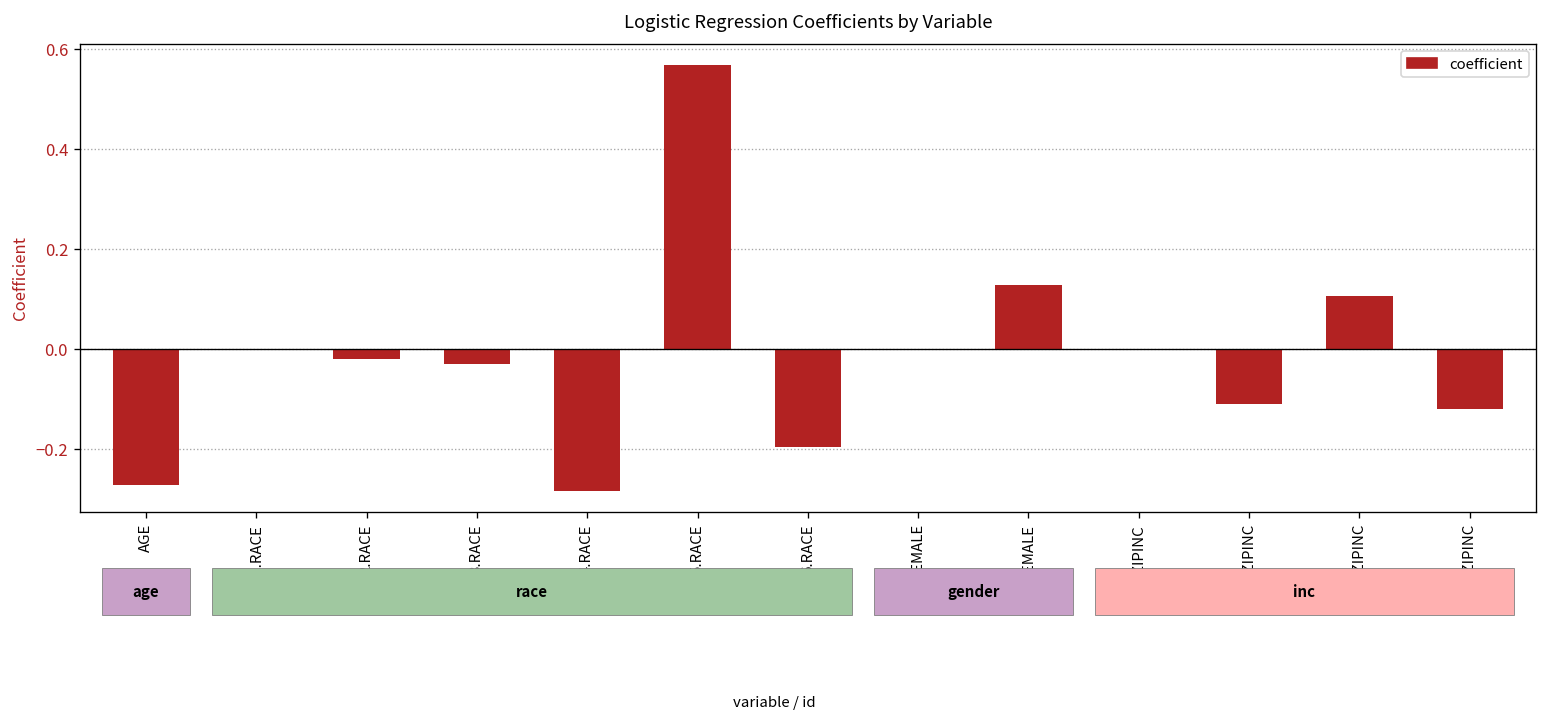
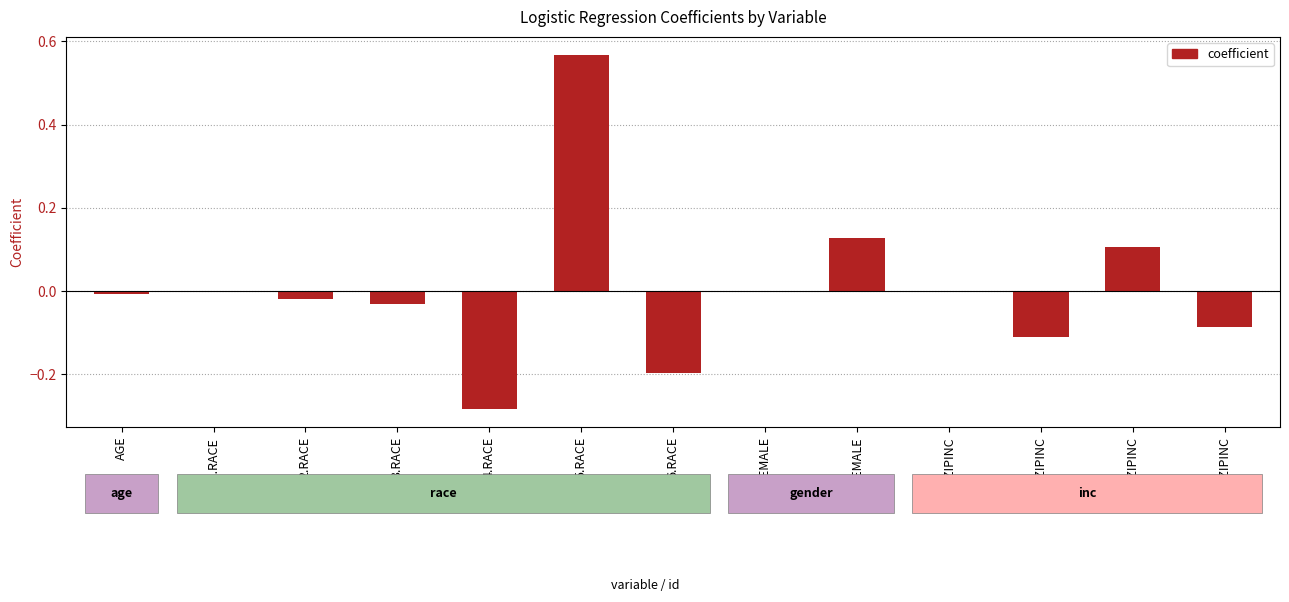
  {
-   "AGE": -0.27,
+   "AGE": -0.01,
    "1b.RACE": 0.00,
    "2.RACE": -0.02,
    "3.RACE": -0.03,
    "4.RACE": -0.28,
    "5.RACE": 0.57,
    "6.RACE": -0.20,
    "0b.FEMALE": 0.00,
    "1.FEMALE": 0.13,
    "1b.ZIPINC": 0.00,
    "2.ZIPINC": -0.11,
    "3.ZIPINC": 0.11,
-   "4.ZIPINC": -0.12
+   "4.ZIPINC": -0.09
  }
